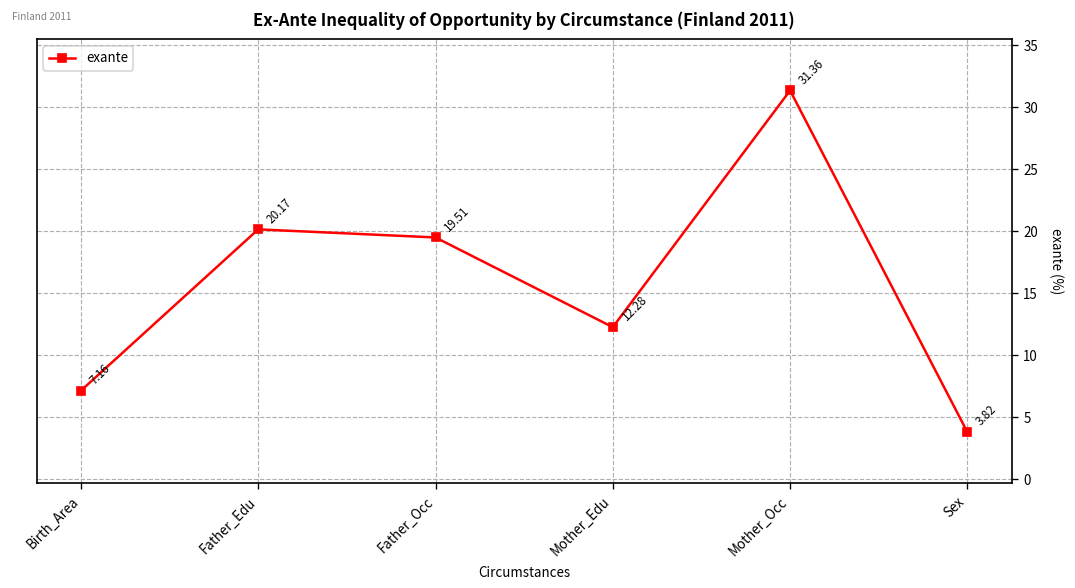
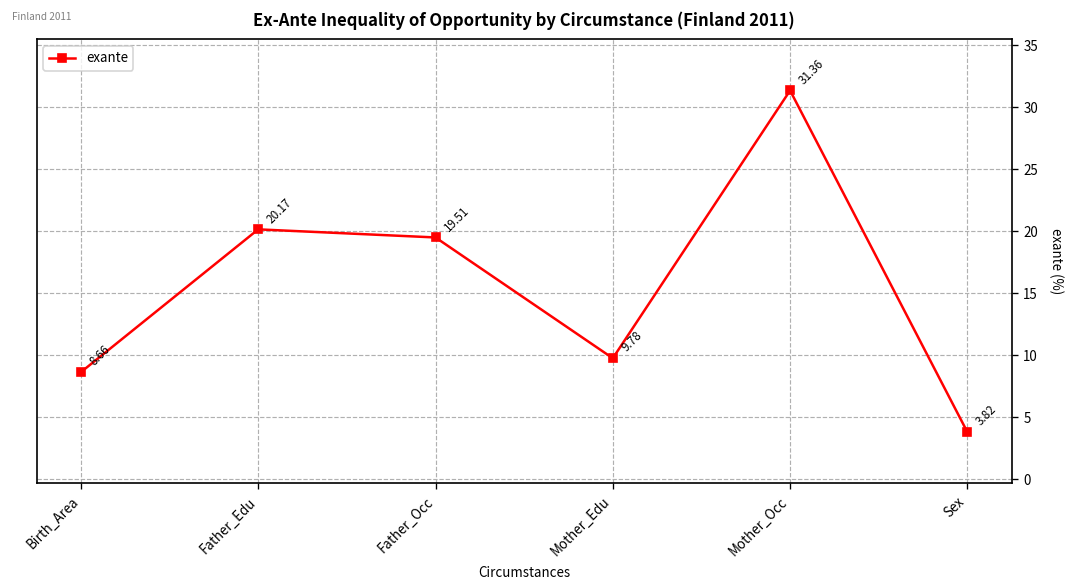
  {
-   "Birth_Area": 7.16,
+   "Birth_Area": 8.66,
    "Father_Edu": 20.17,
    "Father_Occ": 19.51,
-   "Mother_Edu": 12.28,
+   "Mother_Edu": 9.78,
    "Mother_Occ": 31.36,
    "Sex": 3.82
  }
